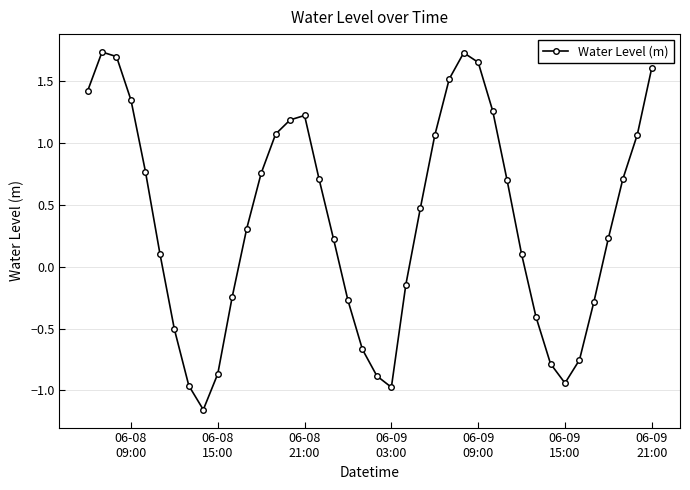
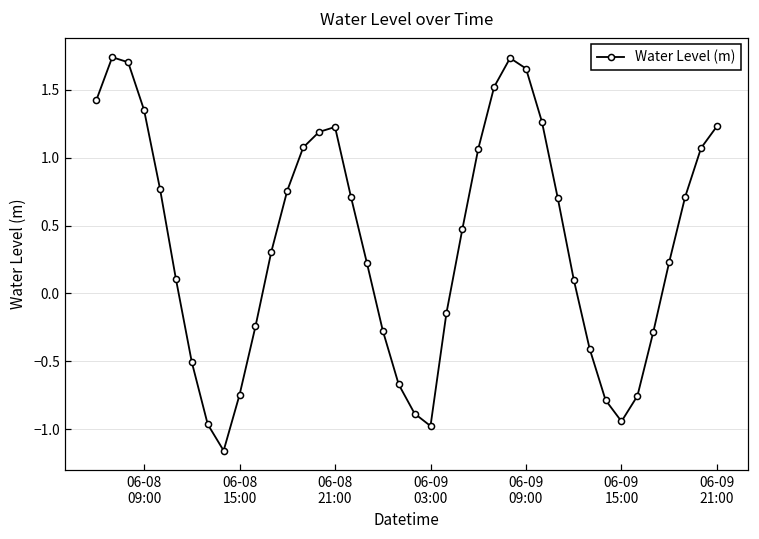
  {
    "06-08 09:00": 1.35,
-   "06-08 15:00": -0.87,
+   "06-08 15:00": -0.75,
    "06-08 21:00": 1.22,
    "06-09 03:00": -0.97,
    "06-09 09:00": 1.65,
    "06-09 15:00": -0.94,
-   "06-09 21:00": 1.61
+   "06-09 21:00": 1.23
  }
